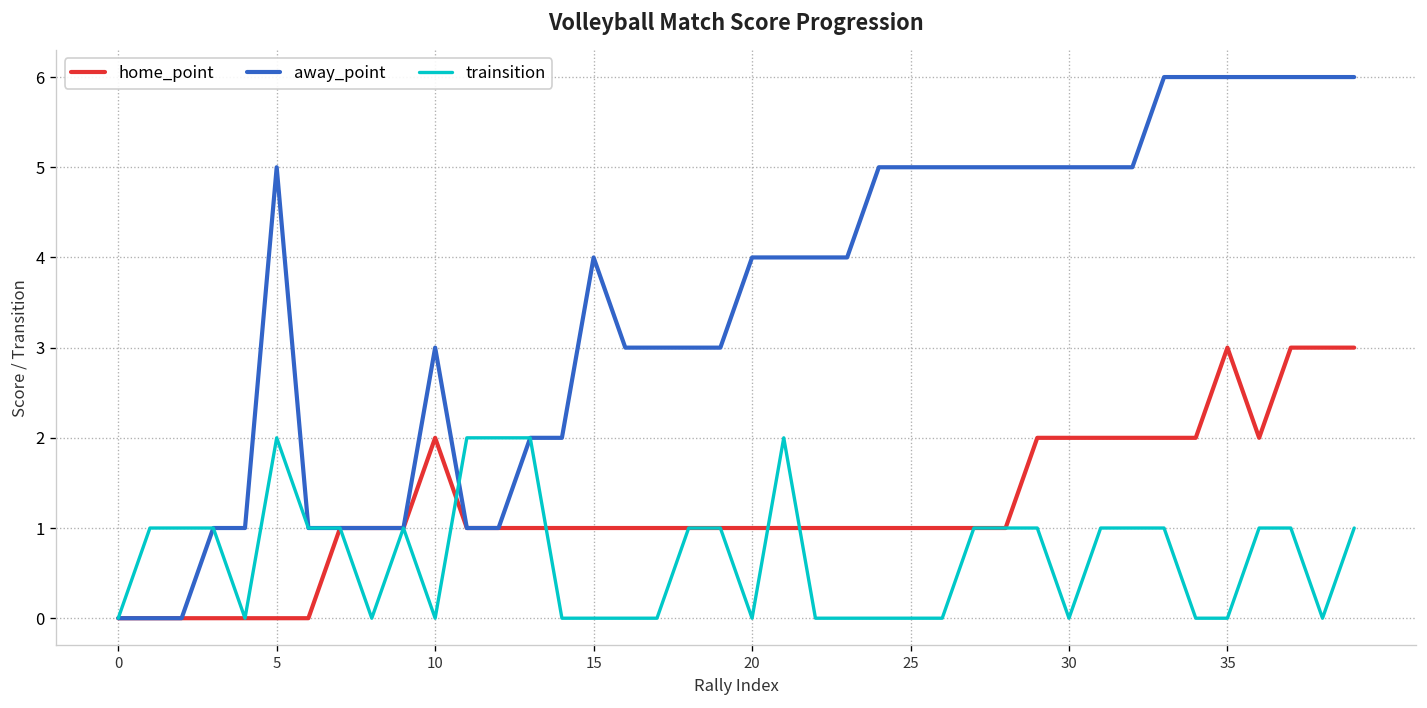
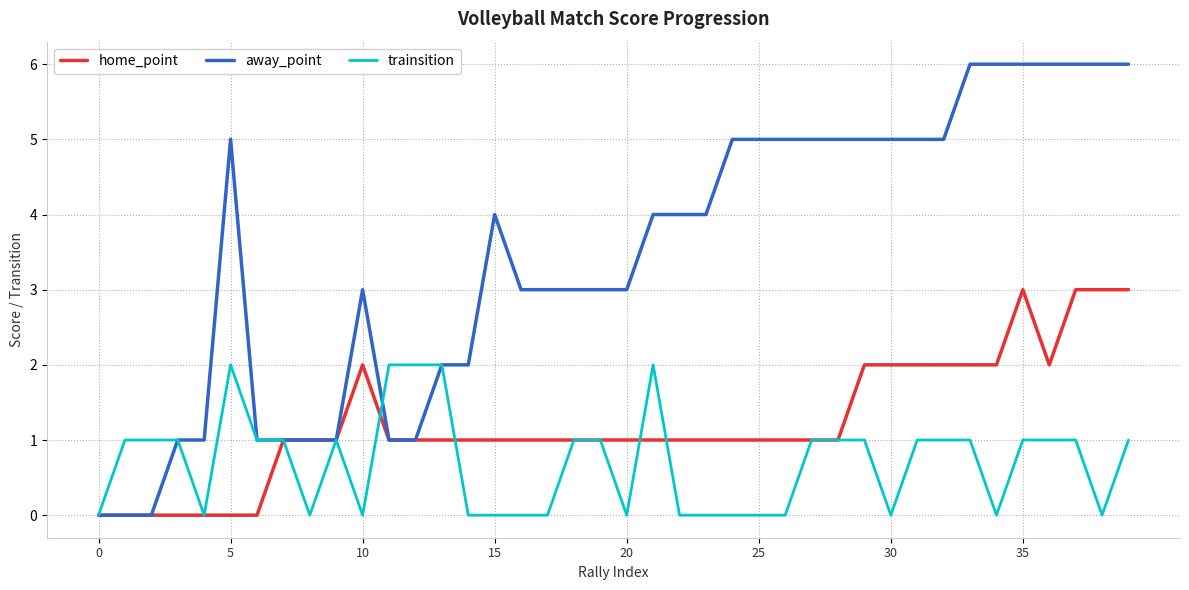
  {
    "home_point": {
      "5": 0,
      "10": 2,
      "15": 1,
      "20": 1,
      "25": 1,
      "30": 2,
      "35": 3
    },
    "away_point": {
      "5": 5,
      "10": 3,
      "15": 4,
-     "20": 4,
+     "20": 3,
      "25": 5,
      "30": 5,
      "35": 6
    },
    "trainsition": {
      "5": 2,
      "10": 0,
      "15": 0,
      "20": 0,
      "25": 0,
      "30": 0,
-     "35": 0
+     "35": 1
    }
  }
